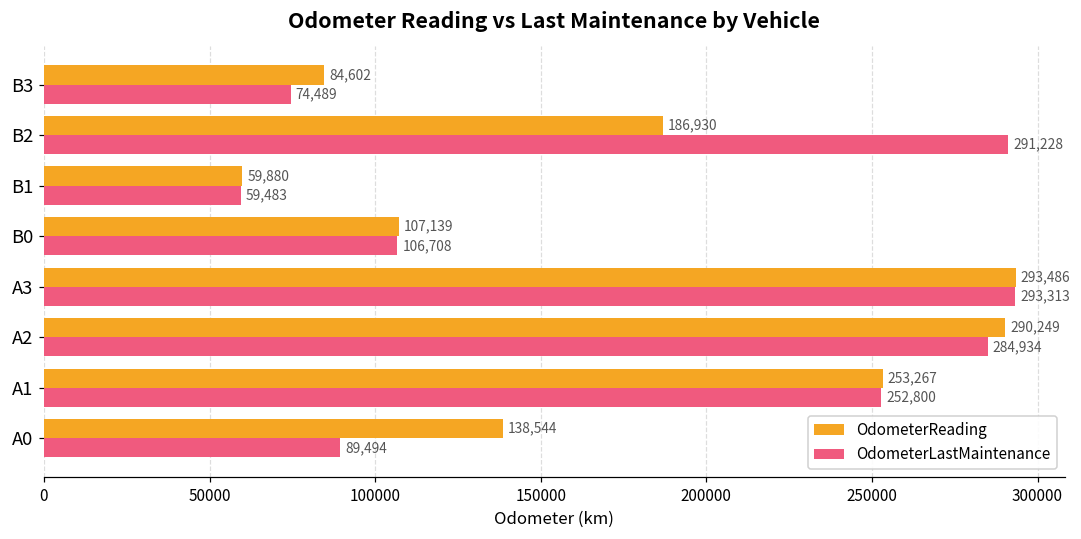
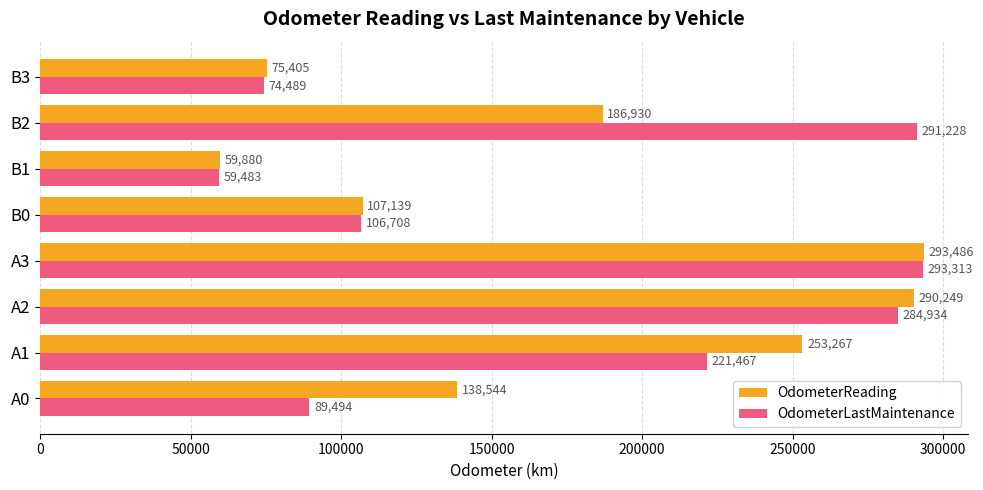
  {
    "OdometerReading": {
-     "B3": "84,602",
+     "B3": "75,405",
      "B2": "186,930",
      "B1": "59,880",
      "B0": "107,139",
      "A3": "293,486",
      "A2": "290,249",
      "A1": "253,267",
      "A0": "138,544"
    },
    "OdometerLastMaintenance": {
      "B3": "74,489",
      "B2": "291,228",
      "B1": "59,483",
      "B0": "106,708",
      "A3": "293,313",
      "A2": "284,934",
-     "A1": "252,800",
+     "A1": "221,467",
      "A0": "89,494"
    }
  }
